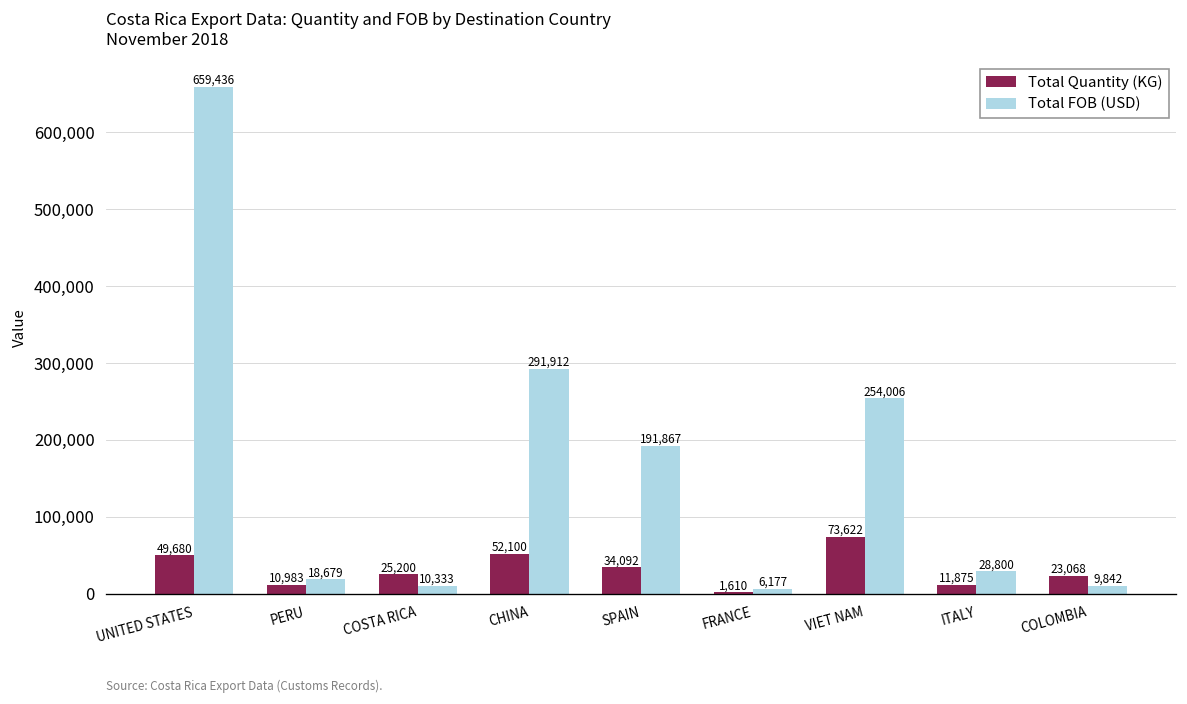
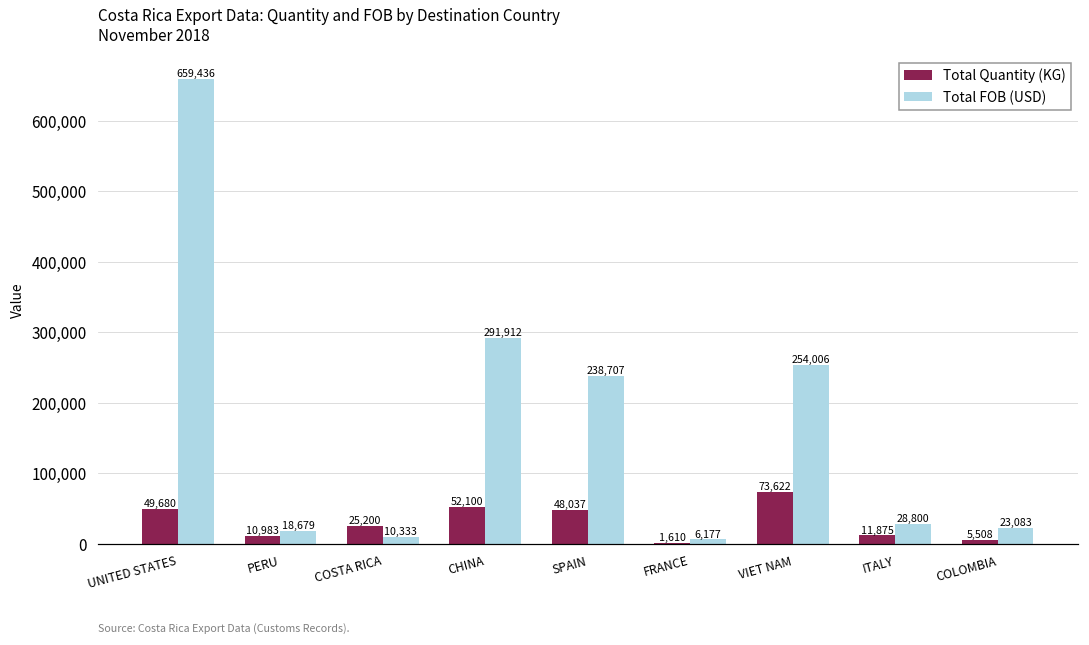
  {
    "Total Quantity (KG)": {
      "UNITED STATES": "49,680",
      "PERU": "10,983",
      "COSTA RICA": "25,200",
      "CHINA": "52,100",
-     "SPAIN": "34,092",
+     "SPAIN": "48,037",
      "FRANCE": "1,610",
      "VIET NAM": "73,622",
      "ITALY": "11,875",
-     "COLOMBIA": "23,068"
+     "COLOMBIA": "5,508"
    },
    "Total FOB (USD)": {
      "UNITED STATES": "659,436",
      "PERU": "18,679",
      "COSTA RICA": "10,333",
      "CHINA": "291,912",
-     "SPAIN": "191,867",
+     "SPAIN": "238,707",
      "FRANCE": "6,177",
      "VIET NAM": "254,006",
      "ITALY": "28,800",
-     "COLOMBIA": "9,842"
+     "COLOMBIA": "23,083"
    }
  }
